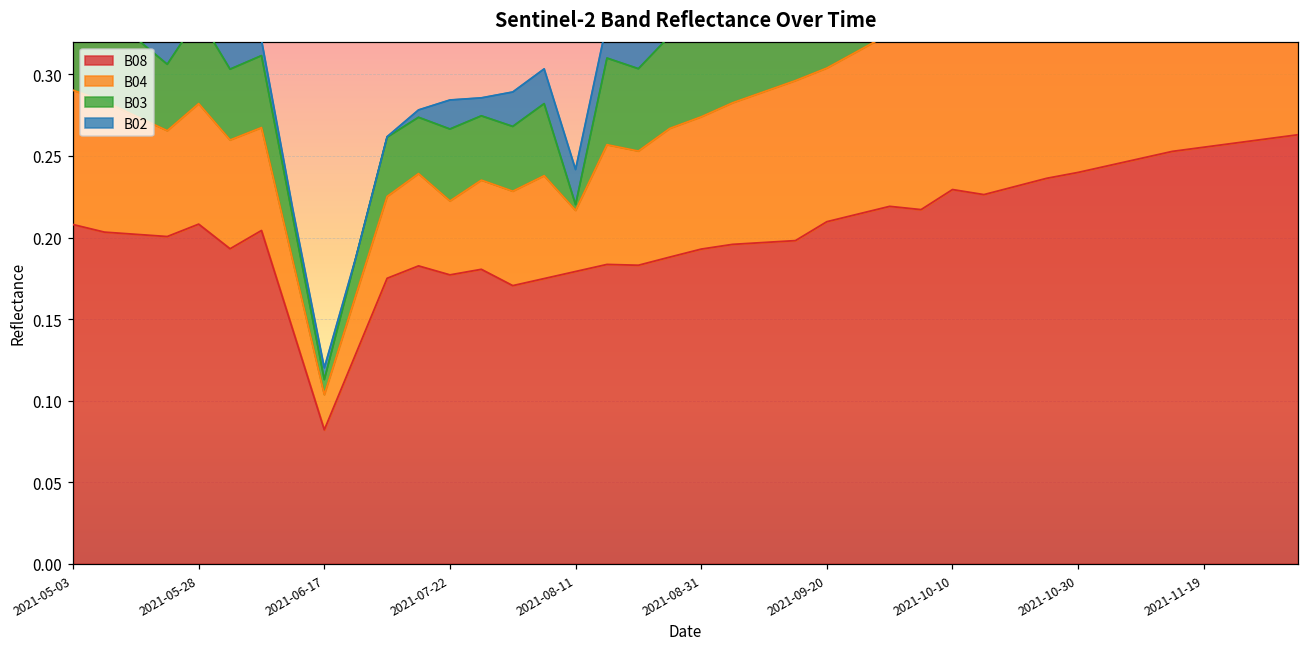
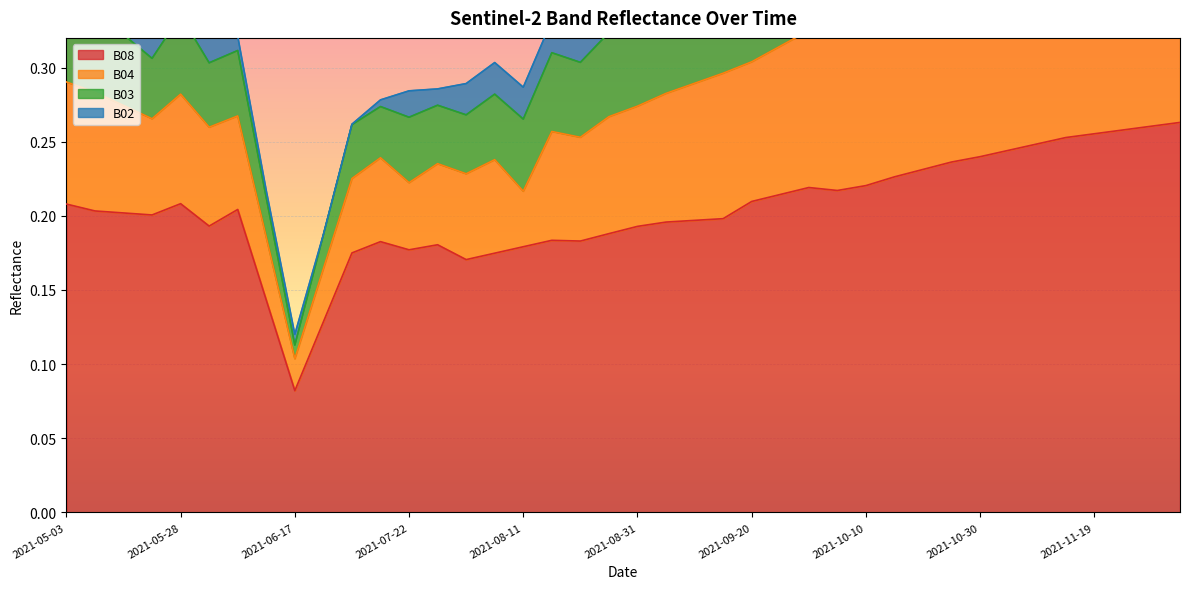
  {
    "B08": {
      "2021-05-03": 0.208,
      "2021-05-28": 0.208,
      "2021-06-17": 0.082,
      "2021-07-22": 0.177,
      "2021-08-11": 0.179,
      "2021-08-31": 0.193,
      "2021-09-20": 0.210,
-     "2021-10-10": 0.229,
+     "2021-10-10": 0.220,
      "2021-10-30": 0.240,
      "2021-11-19": 0.255
    },
    "B04": {
      "2021-05-03": 0.082,
      "2021-05-28": 0.074,
      "2021-06-17": 0.022,
      "2021-07-22": 0.045,
      "2021-08-11": 0.037,
      "2021-08-31": 0.081,
      "2021-09-20": 0.094
    },
    "B03": {
      "2021-06-17": 0.009,
      "2021-07-22": 0.044,
-     "2021-08-11": 0.004
+     "2021-08-11": 0.049
    },
    "B02": {
      "2021-06-17": 0.007,
      "2021-07-22": 0.018,
      "2021-08-11": 0.021
    }
  }
